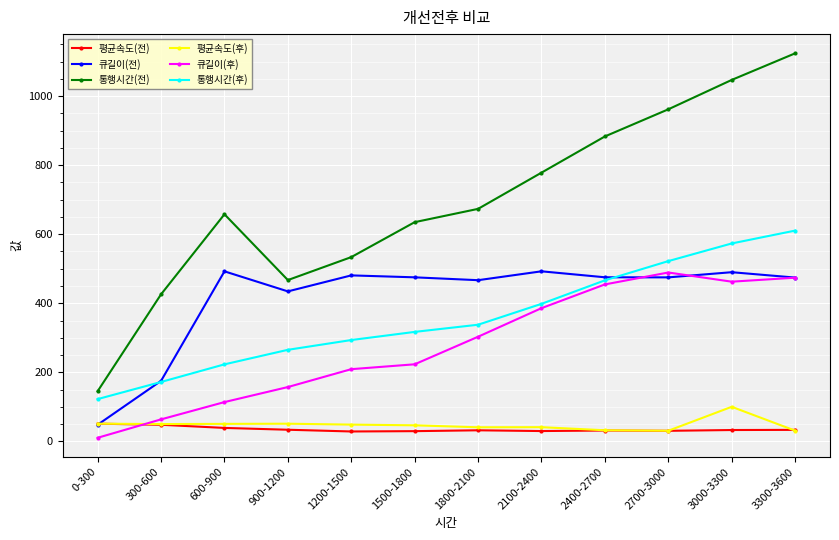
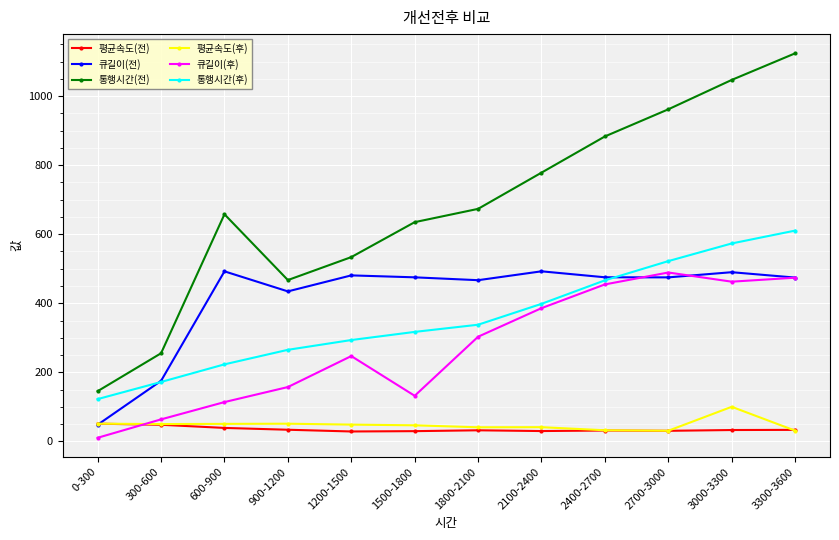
  {
    "평균속도(전)": {
      "600-900": 40,
      "900-1200": 30,
      "1200-1500": 30,
      "1500-1800": 30,
      "1800-2100": 30,
      "2100-2400": 30,
      "3000-3300": 30
    },
    "큐길이(전)": {
      "600-900": 490,
      "900-1200": 430,
      "1200-1500": 480,
      "1500-1800": 480,
      "1800-2100": 470,
      "2100-2400": 490,
      "2400-2700": 480,
      "2700-3000": 470,
      "3000-3300": 490
    },
    "통행시간(전)": {
      "0-300": 150,
-     "300-600": 430,
+     "300-600": 260,
      "600-900": 660,
      "900-1200": 470,
      "1200-1500": 530,
      "1500-1800": 630,
      "1800-2100": 670,
      "2100-2400": 780,
      "2400-2700": 880,
      "2700-3000": 960,
      "3000-3300": 1050,
      "3300-3600": 1120
    },
    "평균속도(후)": {
      "600-900": 50,
      "900-1200": 50,
      "1200-1500": 50,
      "1500-1800": 50,
      "1800-2100": 40,
      "2100-2400": 40,
      "3000-3300": 100
    },
    "큐길이(후)": {
      "0-300": 10,
      "300-600": 60,
      "600-900": 110,
      "900-1200": 160,
-     "1200-1500": 210,
-     "1500-1800": 220,
+     "1200-1500": 250,
+     "1500-1800": 130,
      "1800-2100": 300,
      "2100-2400": 390,
      "2400-2700": 450,
      "2700-3000": 490,
      "3000-3300": 460
    },
    "통행시간(후)": {
      "0-300": 120,
      "600-900": 220,
      "900-1200": 270,
      "1200-1500": 290,
      "1500-1800": 320,
      "1800-2100": 340,
      "2100-2400": 400,
      "2400-2700": 470,
      "2700-3000": 520,
      "3000-3300": 570,
      "3300-3600": 610
    }
  }
